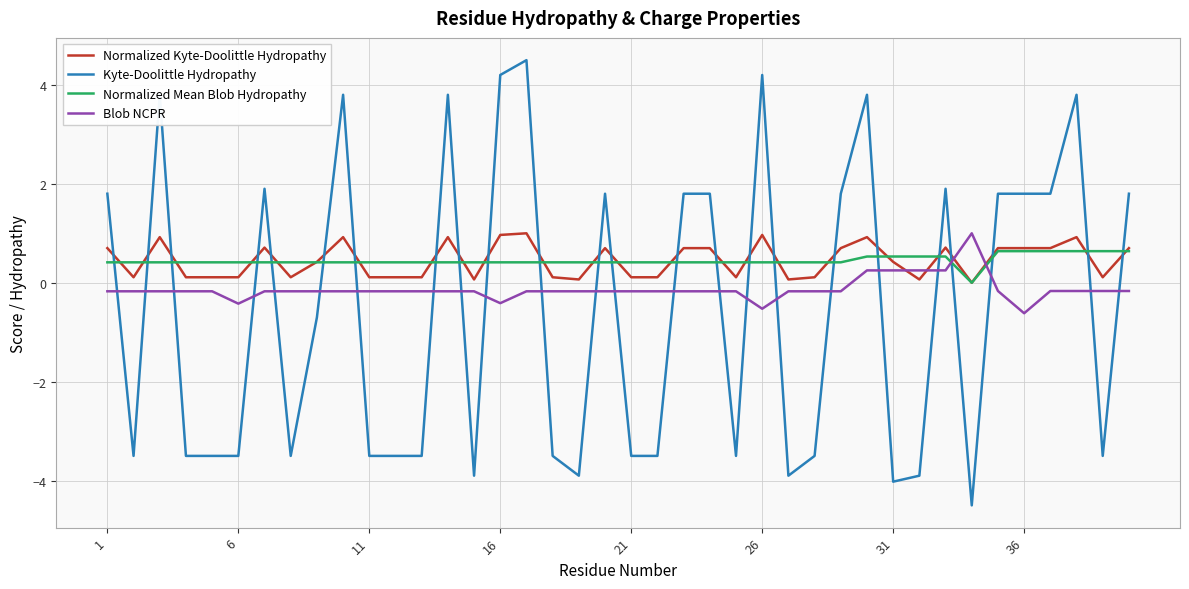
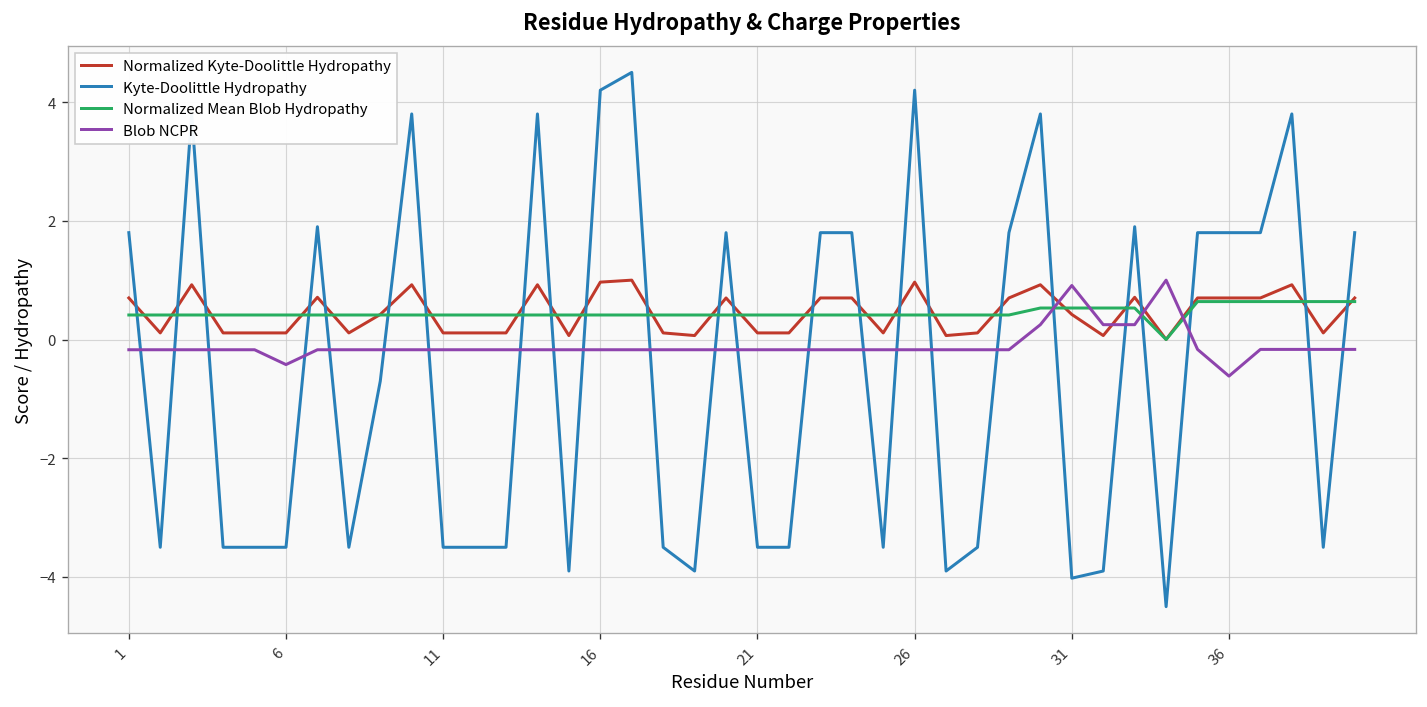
  {
    "Normalized Kyte-Doolittle Hydropathy": {
      "1": 0.7,
      "6": 0.1,
      "11": 0.1,
      "16": 1.0,
      "21": 0.1,
      "26": 1.0,
      "31": 0.4,
      "36": 0.7
    },
    "Kyte-Doolittle Hydropathy": {
      "1": 1.8,
      "6": -3.5,
      "11": -3.5,
      "16": 4.2,
      "21": -3.5,
      "26": 4.2,
      "31": -4.0,
      "36": 1.8
    },
    "Normalized Mean Blob Hydropathy": {
      "1": 0.4,
      "6": 0.4,
      "11": 0.4,
      "16": 0.4,
      "21": 0.4,
      "26": 0.4,
      "31": 0.5,
      "36": 0.6
    },
    "Blob NCPR": {
      "1": -0.2,
      "6": -0.4,
      "11": -0.2,
-     "16": -0.4,
+     "16": -0.2,
      "21": -0.2,
-     "26": -0.5,
-     "31": 0.3,
+     "26": -0.2,
+     "31": 0.9,
      "36": -0.6
    }
  }
